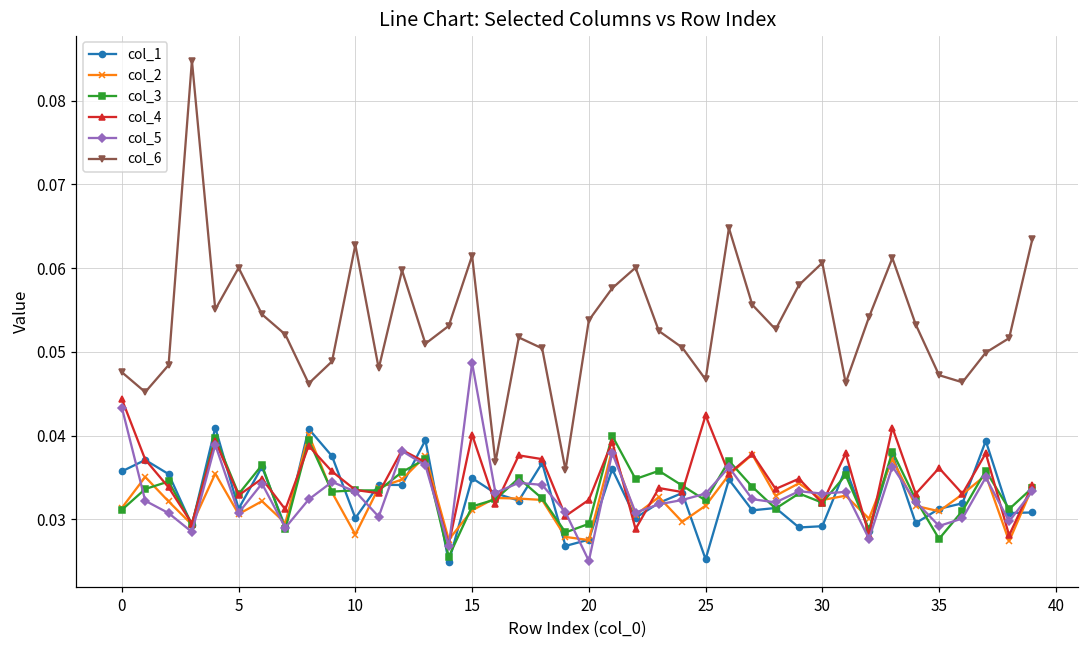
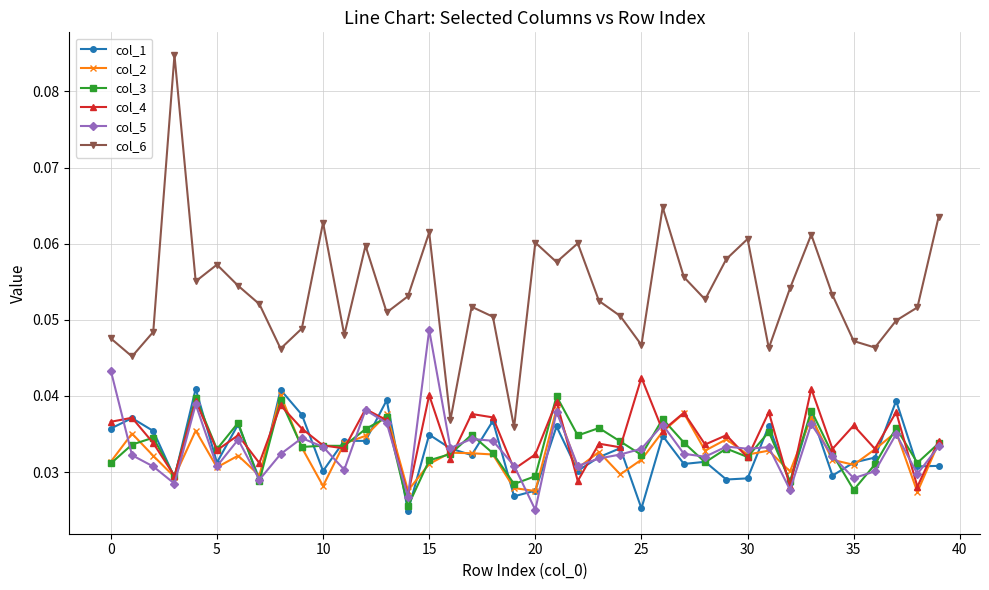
  {
    "col_1": {
      "0": 0.036,
      "5": 0.031,
      "10": 0.030,
      "15": 0.035,
      "25": 0.025,
      "30": 0.029
    },
    "col_2": {
      "10": 0.028,
      "15": 0.031,
      "25": 0.032
    },
    "col_3": {
      "15": 0.032,
      "20": 0.029,
      "25": 0.032,
      "35": 0.028
    },
    "col_4": {
-     "0": 0.044,
+     "0": 0.037,
      "15": 0.040,
      "20": 0.032,
      "25": 0.042,
      "35": 0.036
    },
    "col_5": {
      "0": 0.043,
      "15": 0.049,
      "20": 0.025,
      "25": 0.033,
      "30": 0.033,
      "35": 0.029
    },
    "col_6": {
      "0": 0.048,
-     "5": 0.060,
+     "5": 0.057,
      "10": 0.063,
      "15": 0.061,
-     "20": 0.054,
+     "20": 0.060,
      "25": 0.047,
      "30": 0.061,
      "35": 0.047
    }
  }
